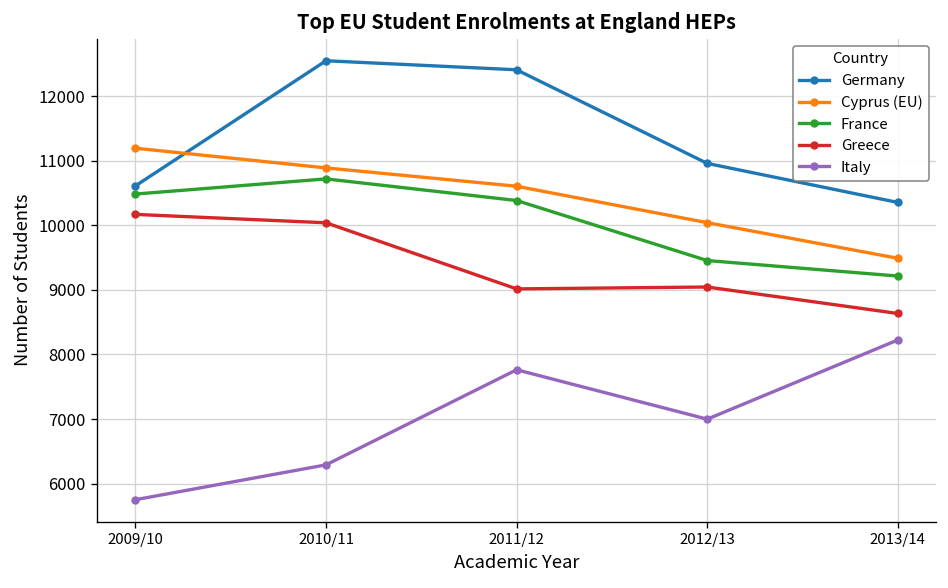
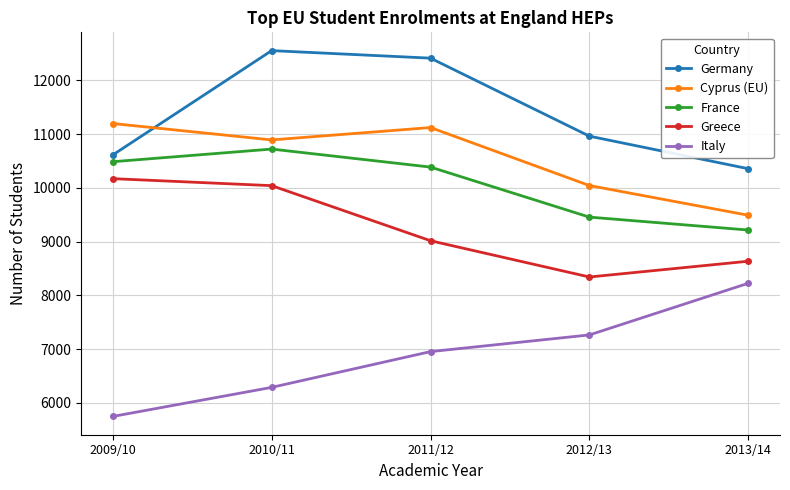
  {
    "Germany": {
      "2009/10": 10600,
      "2010/11": 12600,
      "2011/12": 12400,
      "2012/13": 11000,
      "2013/14": 10400
    },
    "Cyprus (EU)": {
      "2009/10": 11200,
      "2010/11": 10900,
-     "2011/12": 10600,
+     "2011/12": 11100,
      "2012/13": 10000,
      "2013/14": 9500
    },
    "France": {
      "2009/10": 10500,
      "2010/11": 10700,
      "2011/12": 10400,
      "2012/13": 9500,
      "2013/14": 9200
    },
    "Greece": {
      "2009/10": 10200,
      "2010/11": 10000,
      "2011/12": 9000,
-     "2012/13": 9000,
+     "2012/13": 8300,
      "2013/14": 8600
    },
    "Italy": {
      "2009/10": 5800,
      "2010/11": 6300,
-     "2011/12": 7800,
-     "2012/13": 7000,
+     "2011/12": 7000,
+     "2012/13": 7300,
      "2013/14": 8200
    }
  }
